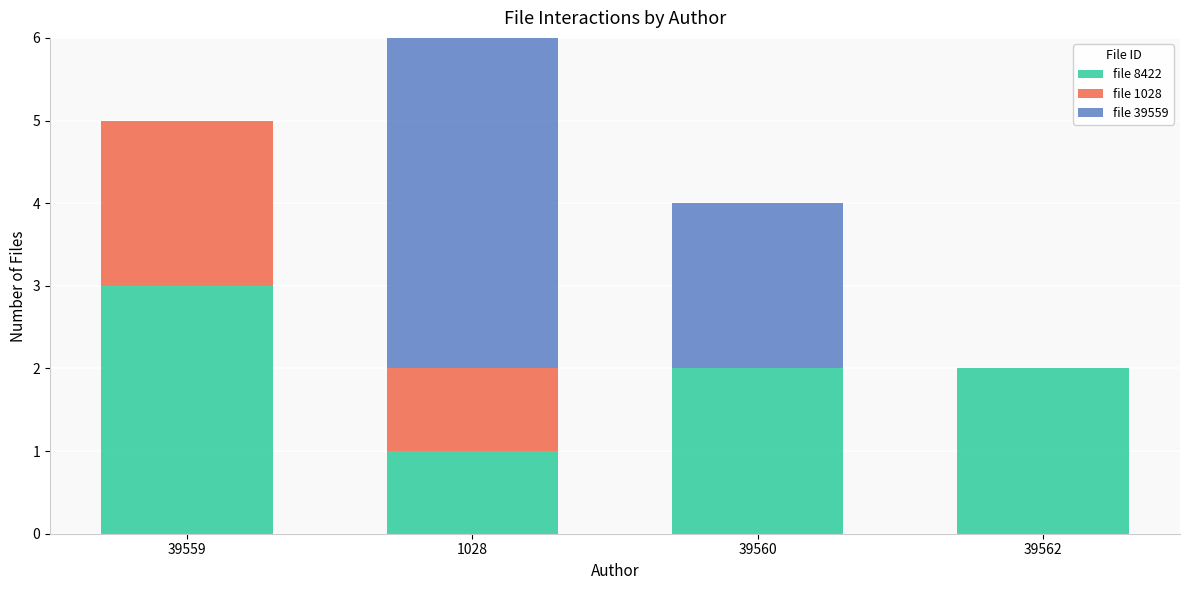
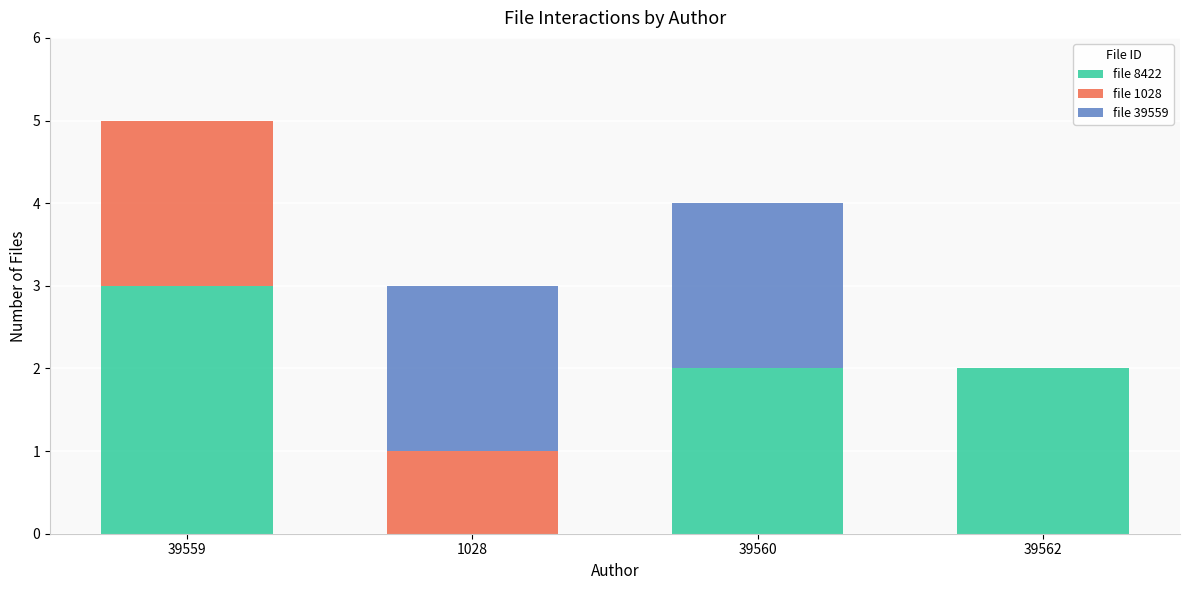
  {
    "file 8422": {
      "39559": 3,
-     "1028": 1,
+     "1028": 0,
      "39560": 2,
      "39562": 2
    },
    "file 39559": {
      "39559": 0,
-     "1028": 4,
+     "1028": 2,
      "39560": 2,
      "39562": 0
    }
  }
